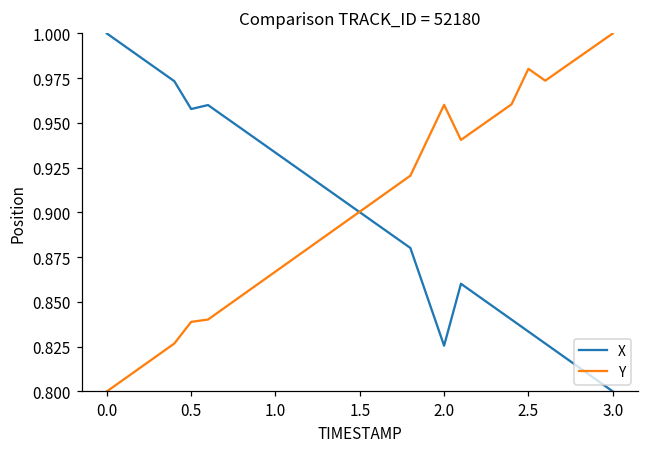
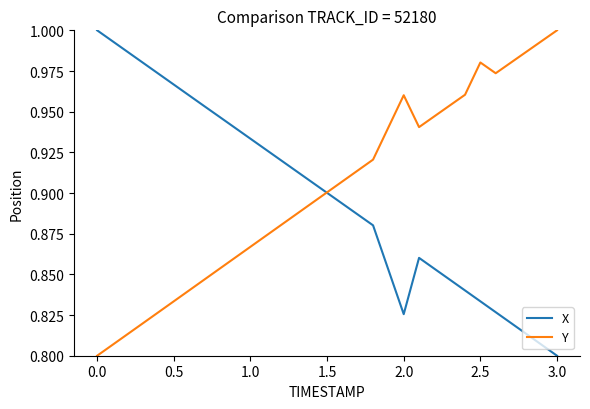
  {
    "X": {
      "0.0": 1.000,
-     "0.5": 0.958,
+     "0.5": 0.967,
      "2.0": 0.826,
      "2.5": 0.833,
      "3.0": 0.800
    },
    "Y": {
      "0.0": 0.800,
-     "0.5": 0.839,
+     "0.5": 0.833,
      "2.0": 0.960,
      "2.5": 0.980,
      "3.0": 1.000
    }
  }
